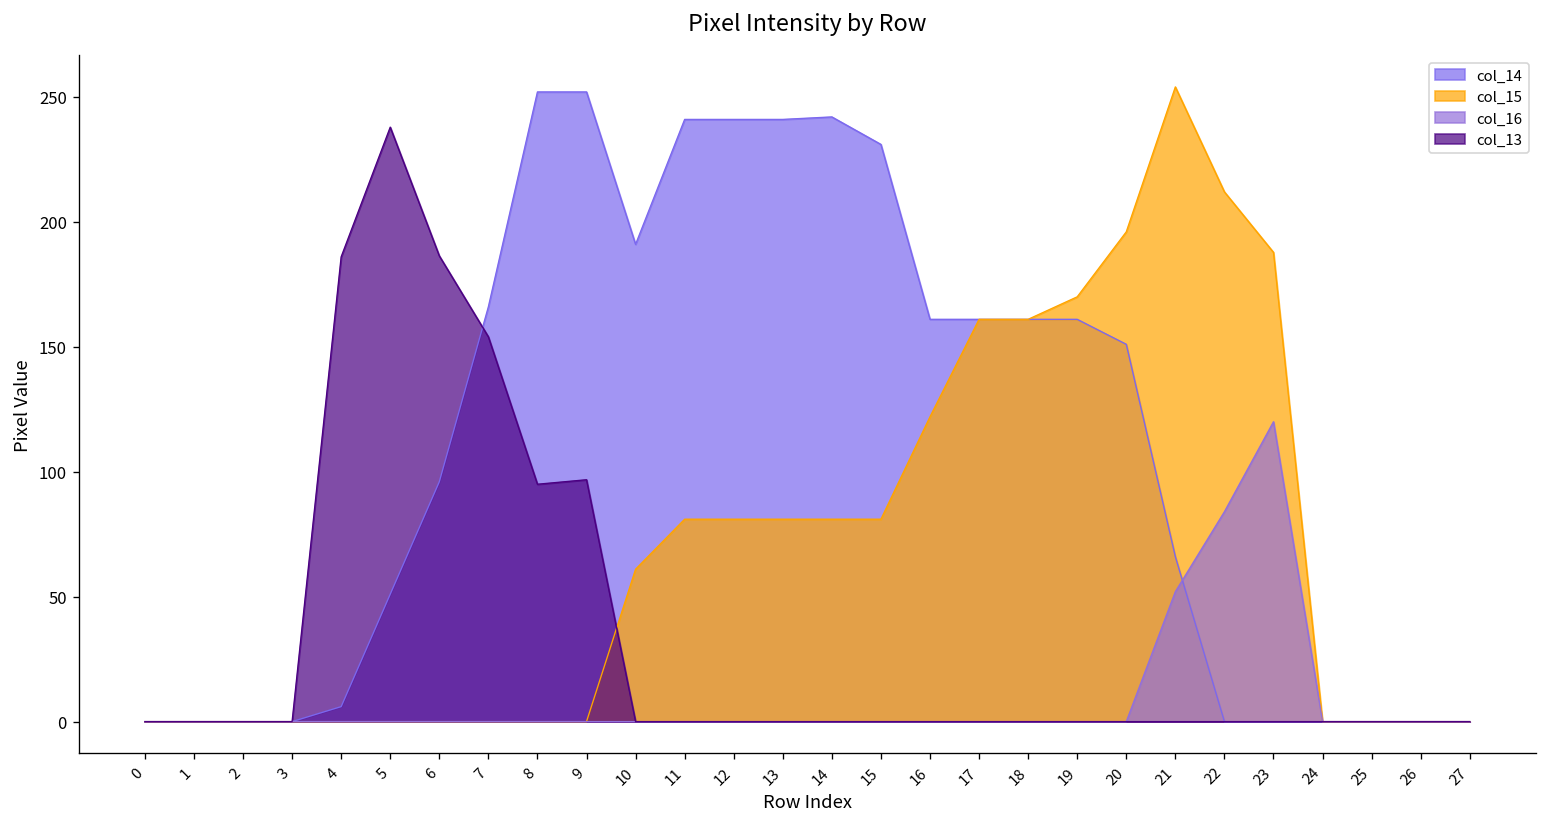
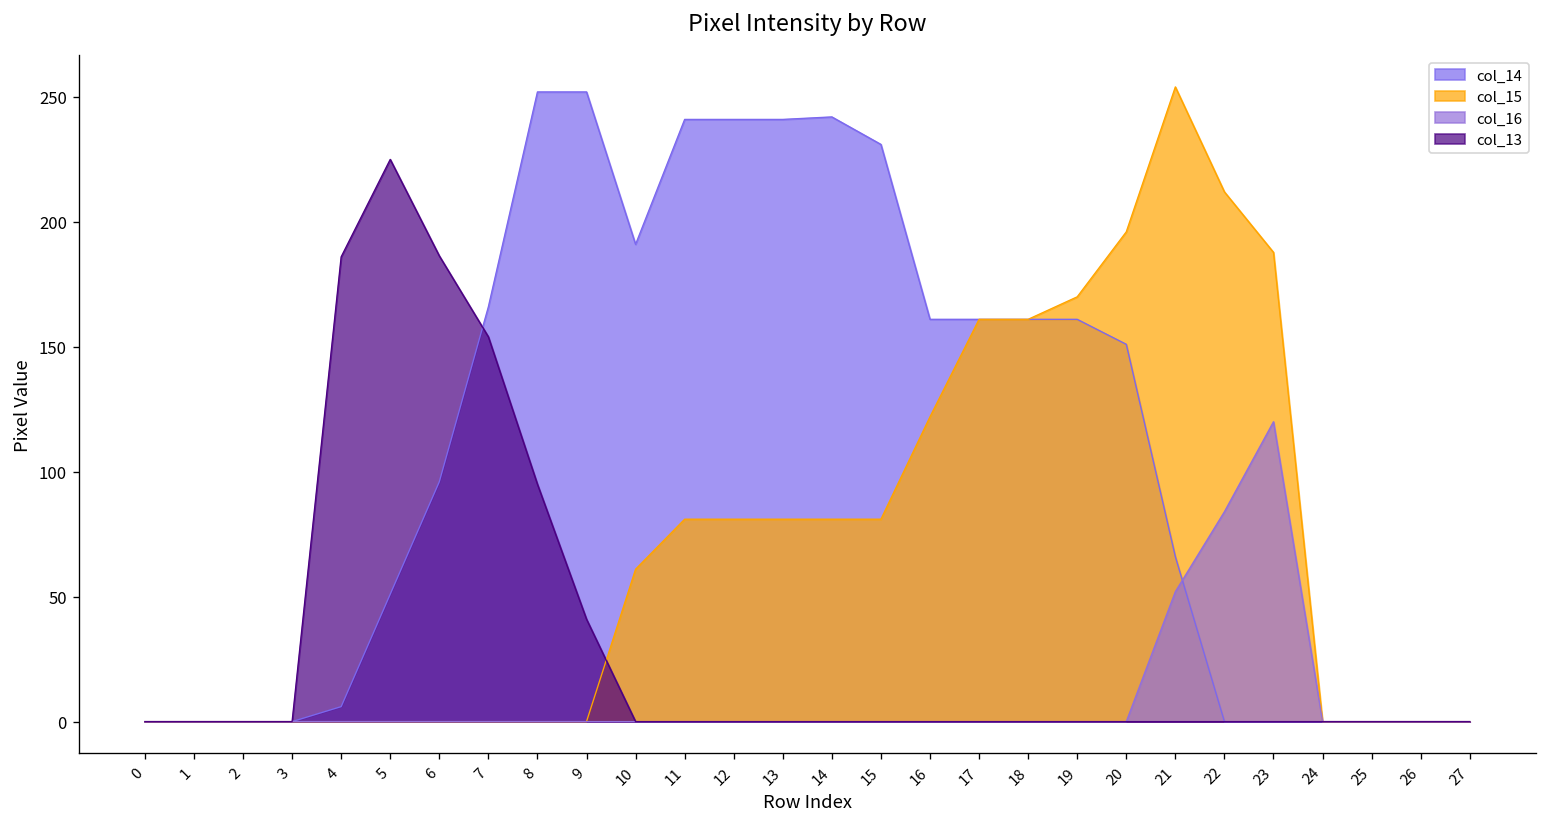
  {
    "col_15": {
      "10": 61,
      "11": 81,
      "12": 81,
      "13": 81,
      "14": 81,
      "15": 81,
      "16": 122,
      "19": 170,
      "20": 196,
      "21": 254,
      "22": 212,
      "23": 188
    },
    "col_13": {
      "4": 186,
-     "5": 238,
+     "5": 225,
      "6": 186,
      "7": 154,
      "8": 95,
-     "9": 97,
+     "9": 41,
      "21": 0
    }
  }
